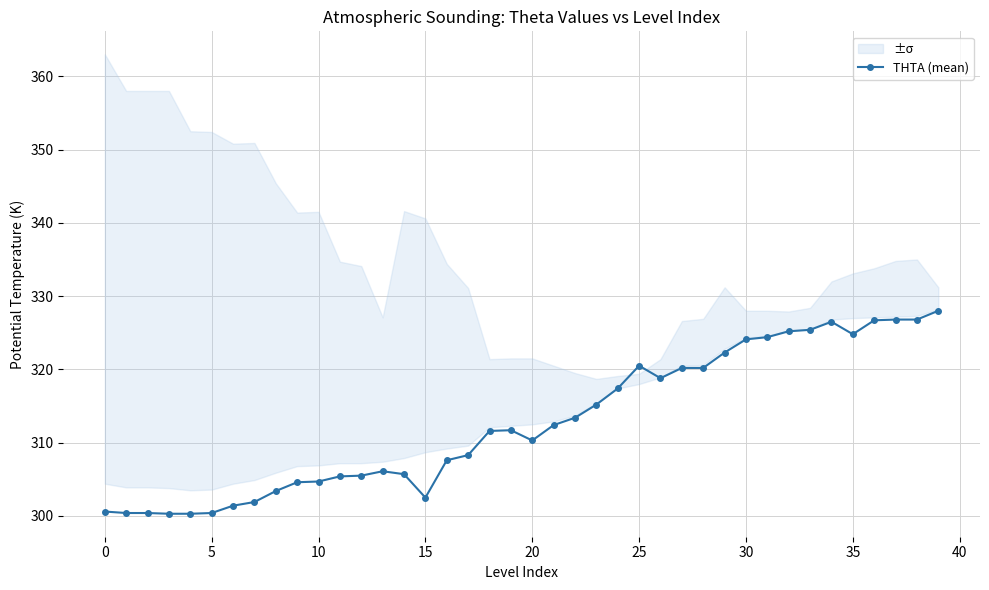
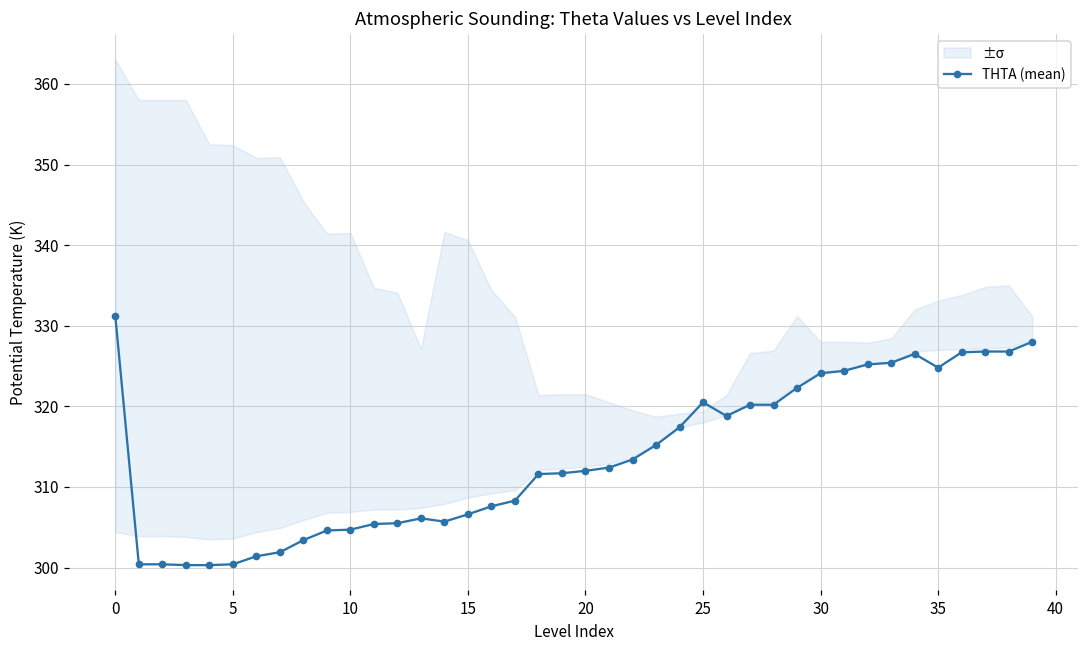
  {
    "THTA (mean)": {
-     "0": 301,
+     "0": 331,
      "5": 300,
      "10": 305,
-     "15": 303,
-     "20": 310,
+     "15": 307,
+     "20": 312,
      "25": 321,
      "30": 324,
      "35": 325
    }
  }
